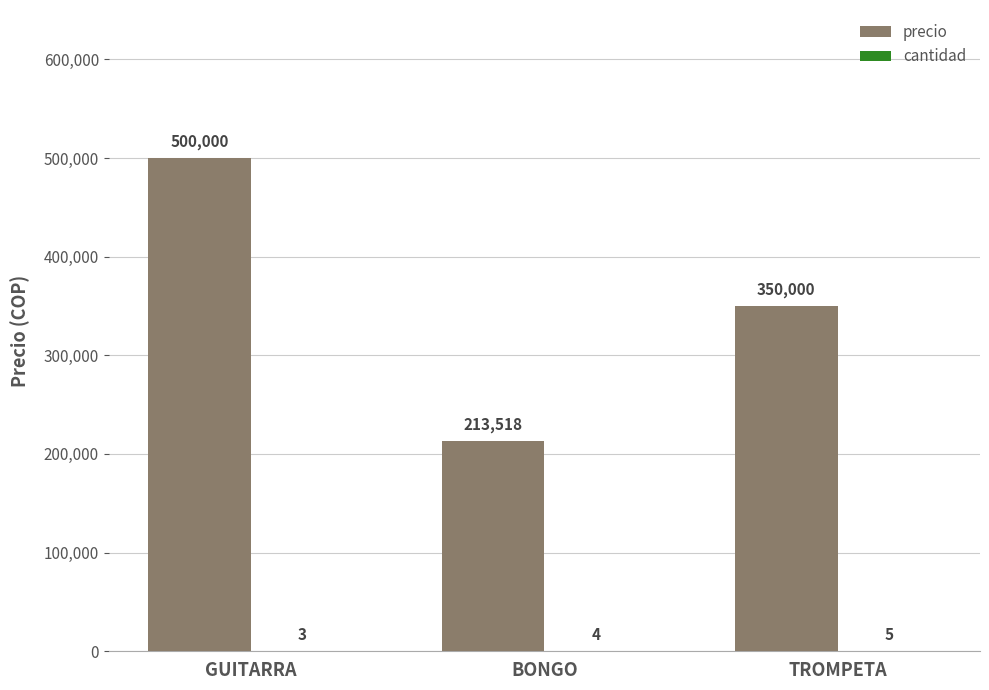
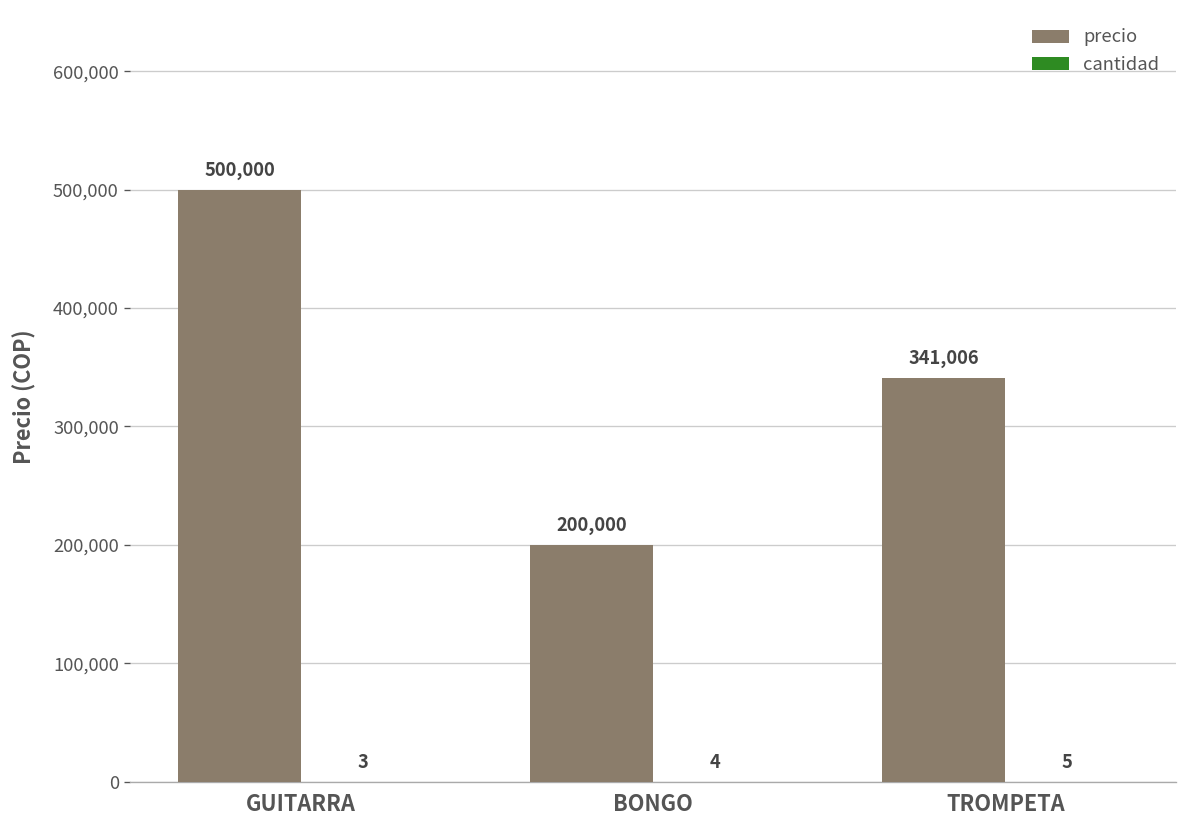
  {
    "precio": {
      "GUITARRA": "500,000",
-     "BONGO": "213,518",
-     "TROMPETA": "350,000"
+     "BONGO": "200,000",
+     "TROMPETA": "341,006"
    },
    "cantidad": {
      "GUITARRA": "3",
      "BONGO": "4",
      "TROMPETA": "5"
    }
  }
